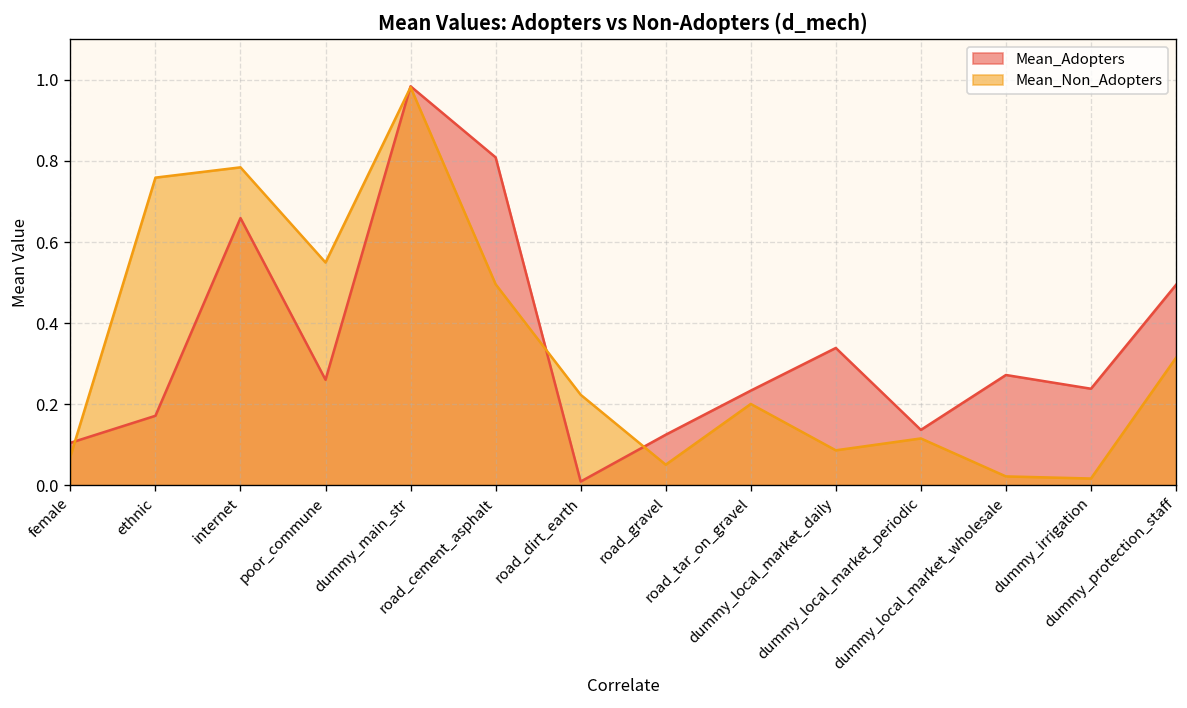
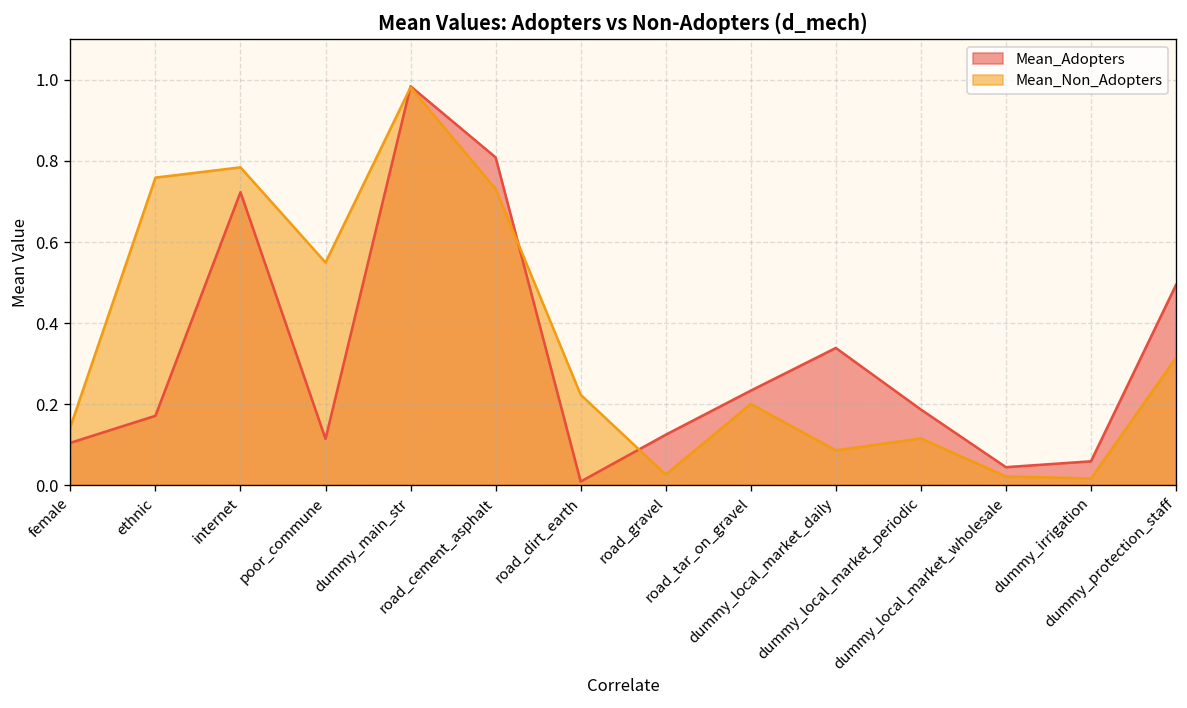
  {
    "Mean_Adopters": {
      "female": 0.10,
      "ethnic": 0.17,
-     "internet": 0.66,
-     "poor_commune": 0.26,
+     "internet": 0.72,
+     "poor_commune": 0.11,
      "road_cement_asphalt": 0.81,
      "road_dirt_earth": 0.01,
      "road_gravel": 0.12,
      "road_tar_on_gravel": 0.23,
      "dummy_local_market_daily": 0.34,
-     "dummy_local_market_periodic": 0.14,
-     "dummy_local_market_wholesale": 0.27,
-     "dummy_irrigation": 0.24,
+     "dummy_local_market_periodic": 0.19,
+     "dummy_local_market_wholesale": 0.04,
+     "dummy_irrigation": 0.06,
      "dummy_protection_staff": 0.49
    },
    "Mean_Non_Adopters": {
-     "female": 0.07,
+     "female": 0.14,
      "ethnic": 0.76,
      "internet": 0.78,
      "poor_commune": 0.55,
-     "road_cement_asphalt": 0.50,
+     "road_cement_asphalt": 0.73,
      "road_dirt_earth": 0.22,
-     "road_gravel": 0.05,
+     "road_gravel": 0.03,
      "road_tar_on_gravel": 0.20,
      "dummy_local_market_daily": 0.09,
      "dummy_local_market_periodic": 0.12,
      "dummy_local_market_wholesale": 0.02,
      "dummy_irrigation": 0.02,
      "dummy_protection_staff": 0.31
    }
  }
